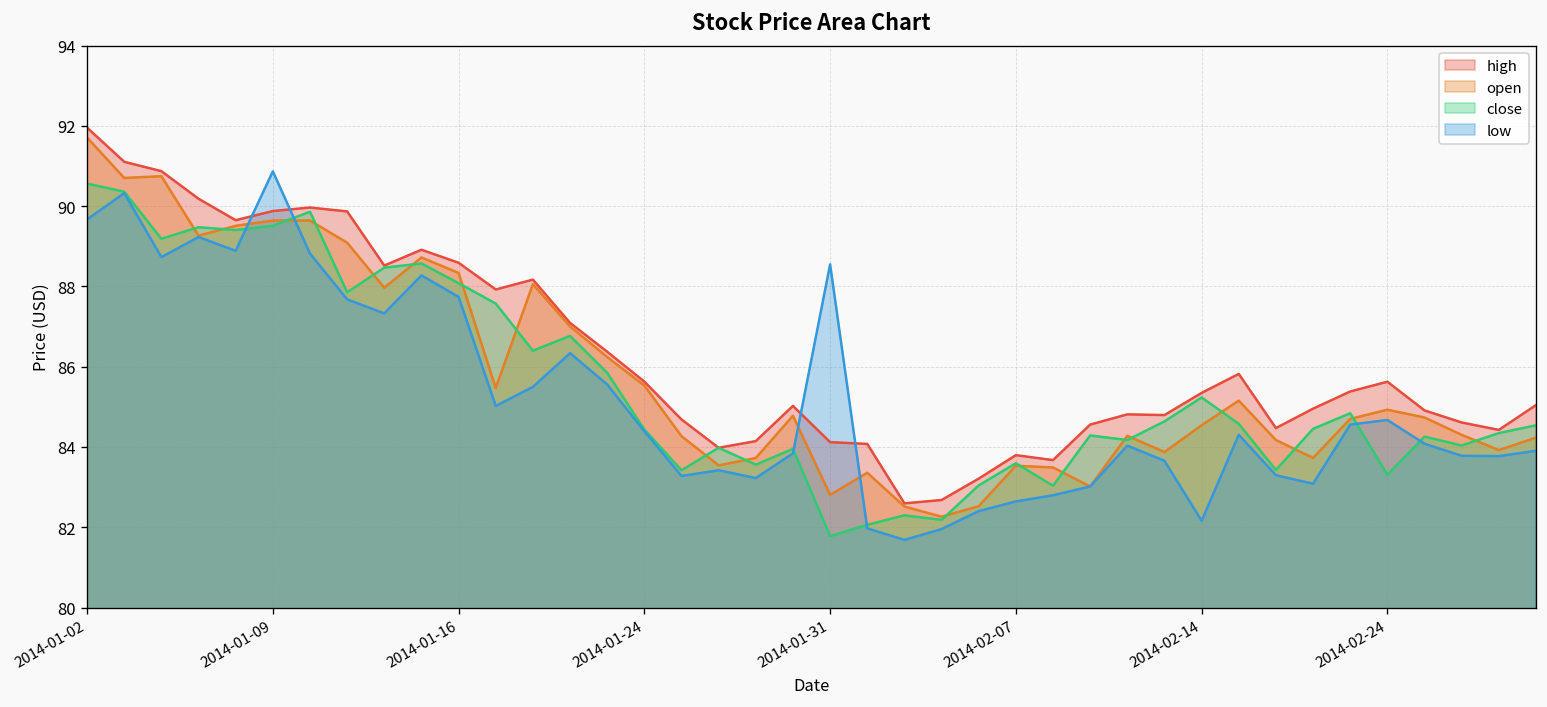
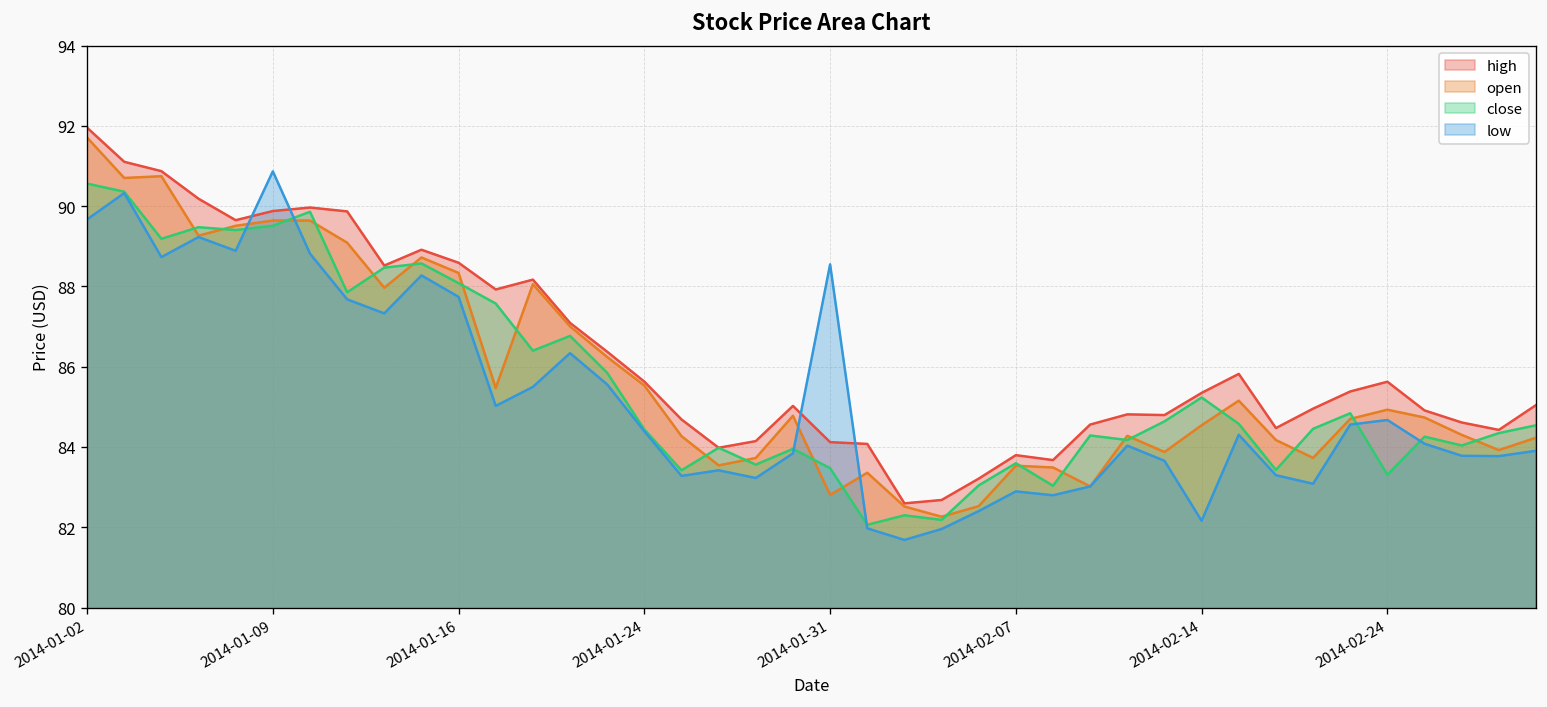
  {
    "close": {
      "2014-01-02": 90.6,
      "2014-01-09": 89.5,
      "2014-01-16": 88.1,
-     "2014-01-31": 81.8,
+     "2014-01-31": 83.5,
      "2014-02-14": 85.2,
      "2014-02-24": 83.3
    },
    "low": {
      "2014-01-02": 89.7,
      "2014-01-09": 90.9,
      "2014-01-16": 87.7,
      "2014-01-31": 88.6,
-     "2014-02-07": 82.6,
+     "2014-02-07": 82.9,
      "2014-02-14": 82.2,
      "2014-02-24": 84.7
    }
  }
